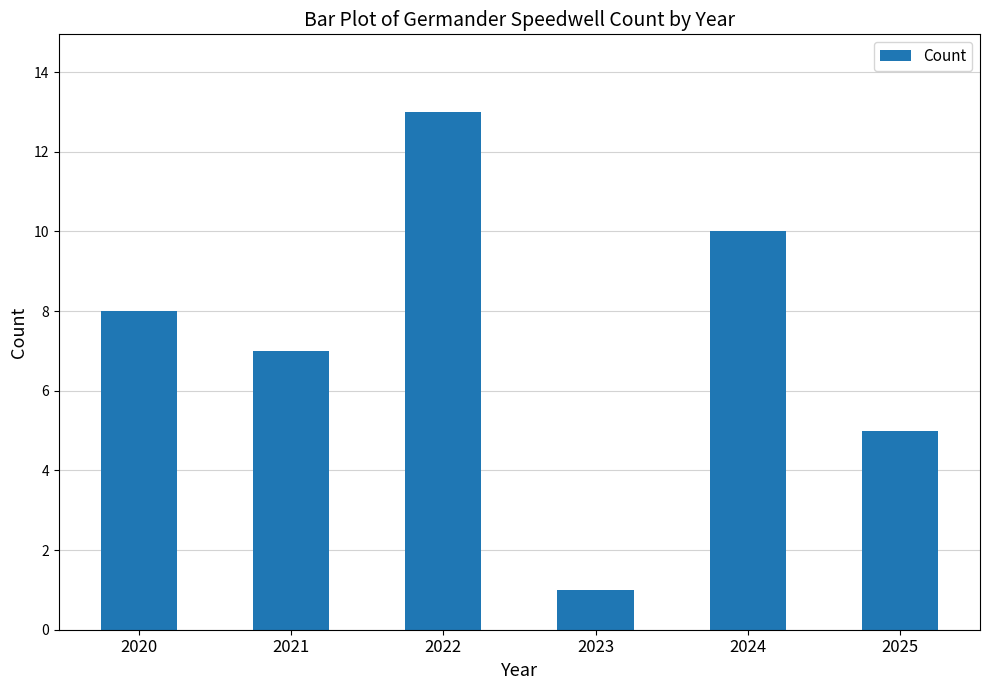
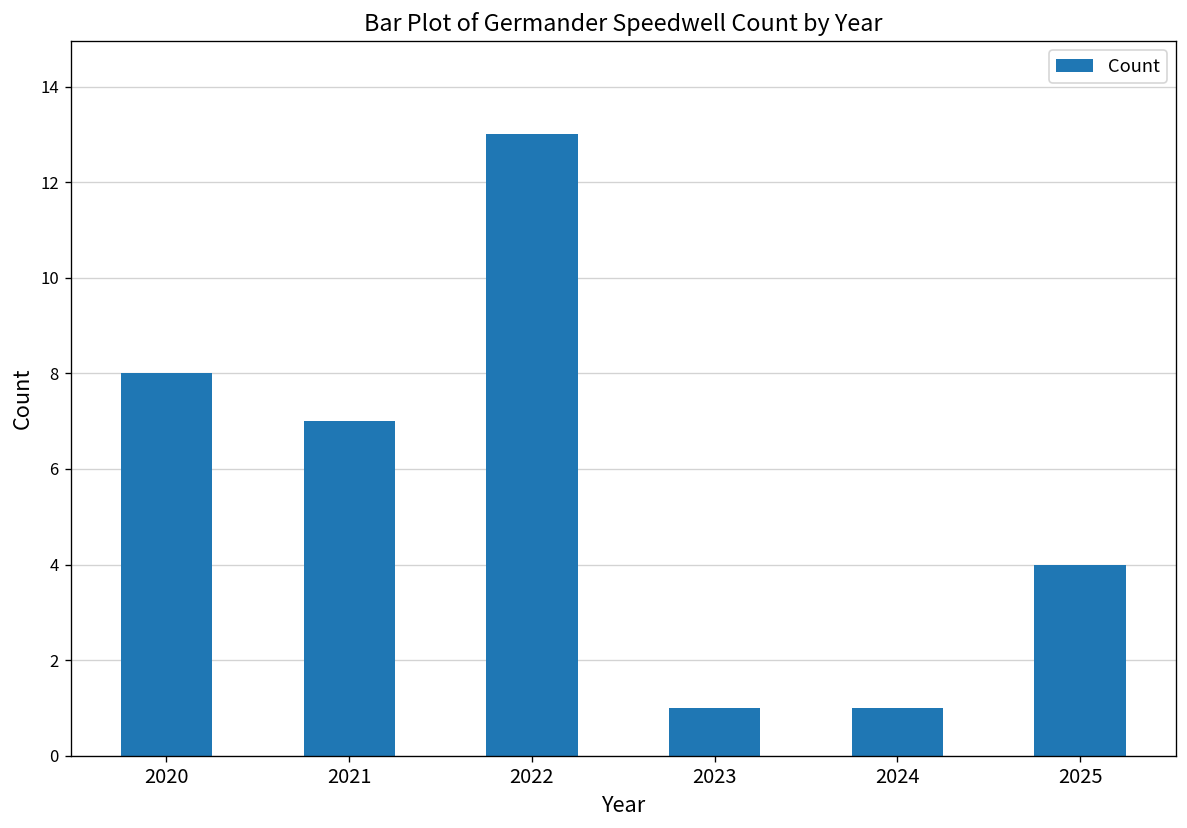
  {
    "2020": 8,
    "2021": 7,
    "2022": 13,
    "2023": 1,
-   "2024": 10,
-   "2025": 5
+   "2024": 1,
+   "2025": 4
  }
